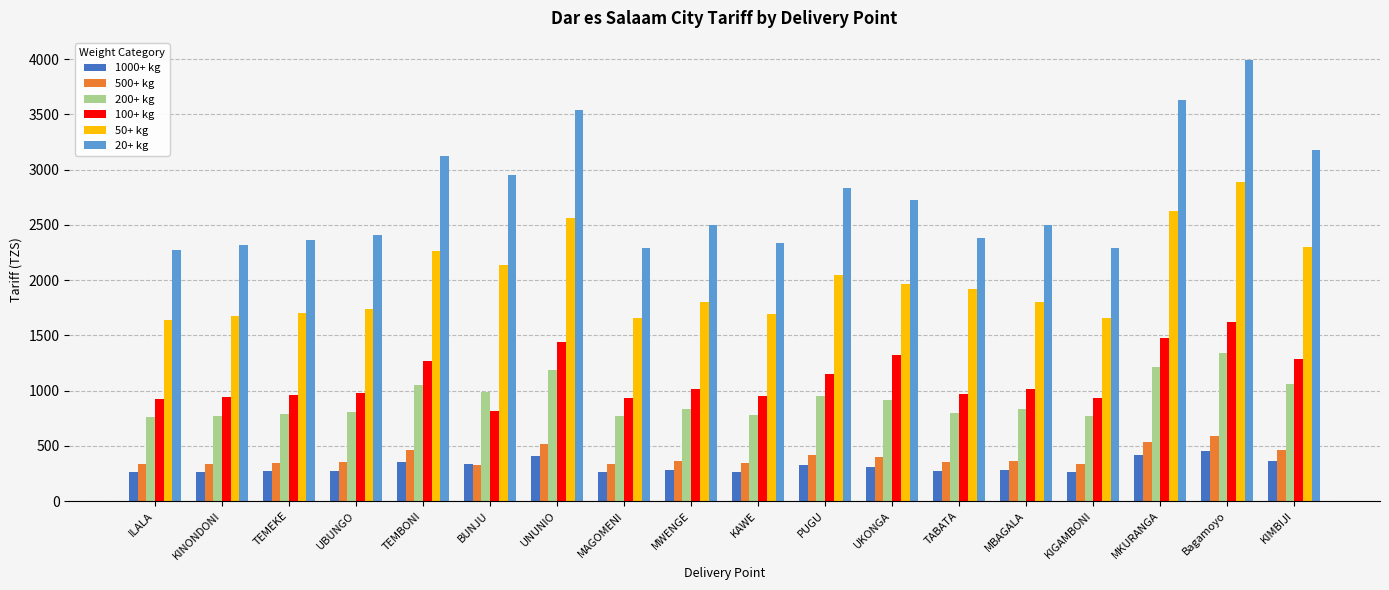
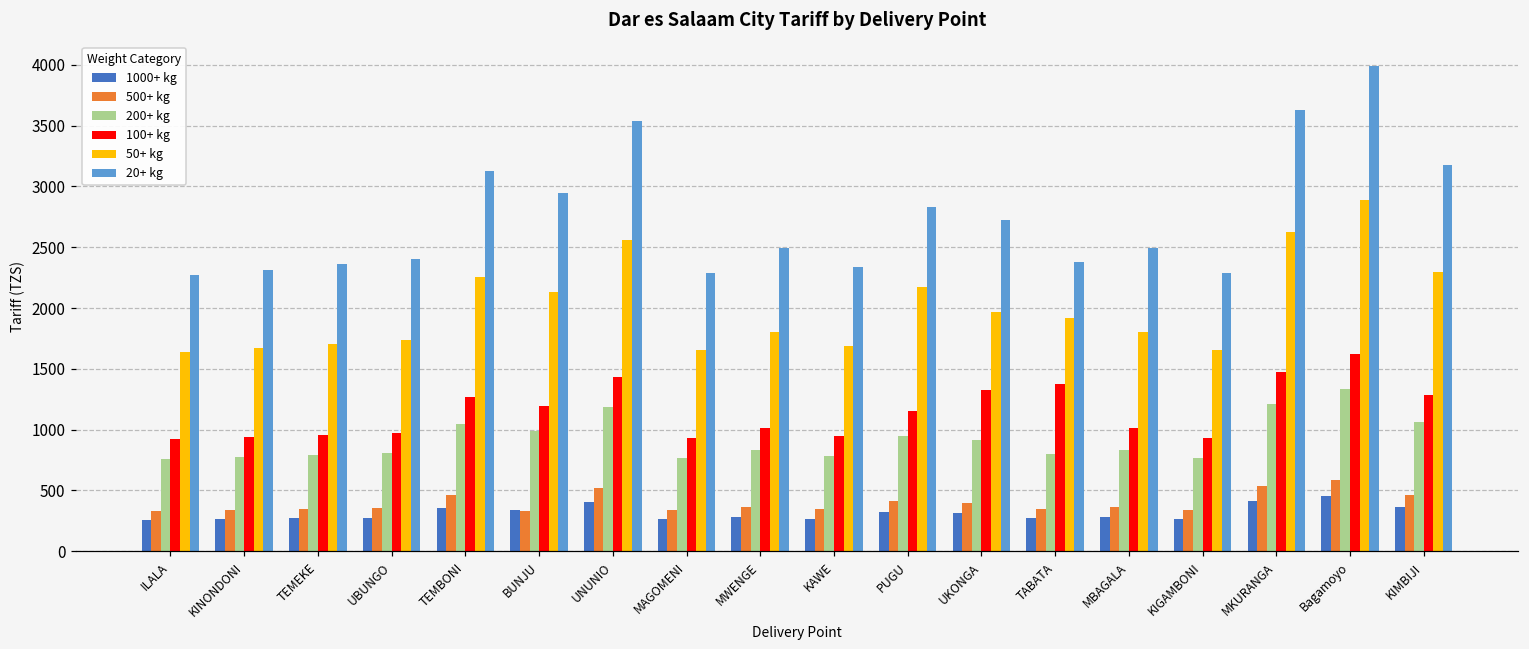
  {
    "500+ kg": {
      "ILALA": 330,
      "KINONDONI": 340,
      "TEMEKE": 350,
      "UBUNGO": 350,
      "TEMBONI": 460,
      "BUNJU": 330,
      "UNUNIO": 520,
      "MAGOMENI": 340,
      "MWENGE": 370,
      "KAWE": 340,
      "PUGU": 420,
      "UKONGA": 400,
      "TABATA": 350,
      "MBAGALA": 370,
      "KIGAMBONI": 340,
      "MKURANGA": 530,
      "Bagamoyo": 590,
      "KIMBIJI": 470
    },
    "200+ kg": {
      "ILALA": 760,
      "KINONDONI": 770,
      "TEMEKE": 790,
      "UBUNGO": 800,
      "TEMBONI": 1050,
      "BUNJU": 990,
      "UNUNIO": 1180,
      "MAGOMENI": 770,
      "MWENGE": 830,
      "KAWE": 780,
      "PUGU": 950,
      "UKONGA": 910,
      "TABATA": 800,
      "MBAGALA": 830,
      "KIGAMBONI": 770,
      "MKURANGA": 1210,
      "Bagamoyo": 1340,
      "KIMBIJI": 1060
    },
    "100+ kg": {
      "ILALA": 920,
      "KINONDONI": 940,
      "TEMEKE": 960,
      "UBUNGO": 980,
      "TEMBONI": 1270,
-     "BUNJU": 810,
+     "BUNJU": 1200,
      "UNUNIO": 1440,
      "MAGOMENI": 930,
      "MWENGE": 1010,
      "KAWE": 950,
      "PUGU": 1150,
      "UKONGA": 1320,
-     "TABATA": 970,
+     "TABATA": 1380,
      "MBAGALA": 1010,
      "KIGAMBONI": 930,
      "MKURANGA": 1470,
      "Bagamoyo": 1620,
      "KIMBIJI": 1290
    },
    "50+ kg": {
      "ILALA": 1640,
      "KINONDONI": 1670,
      "TEMEKE": 1710,
      "UBUNGO": 1740,
      "TEMBONI": 2260,
      "BUNJU": 2130,
      "UNUNIO": 2560,
      "MAGOMENI": 1660,
      "MWENGE": 1800,
      "KAWE": 1690,
-     "PUGU": 2050,
+     "PUGU": 2180,
      "UKONGA": 1970,
      "TABATA": 1920,
      "MBAGALA": 1800,
      "KIGAMBONI": 1660,
      "MKURANGA": 2620,
      "Bagamoyo": 2890,
      "KIMBIJI": 2300
    }
  }
